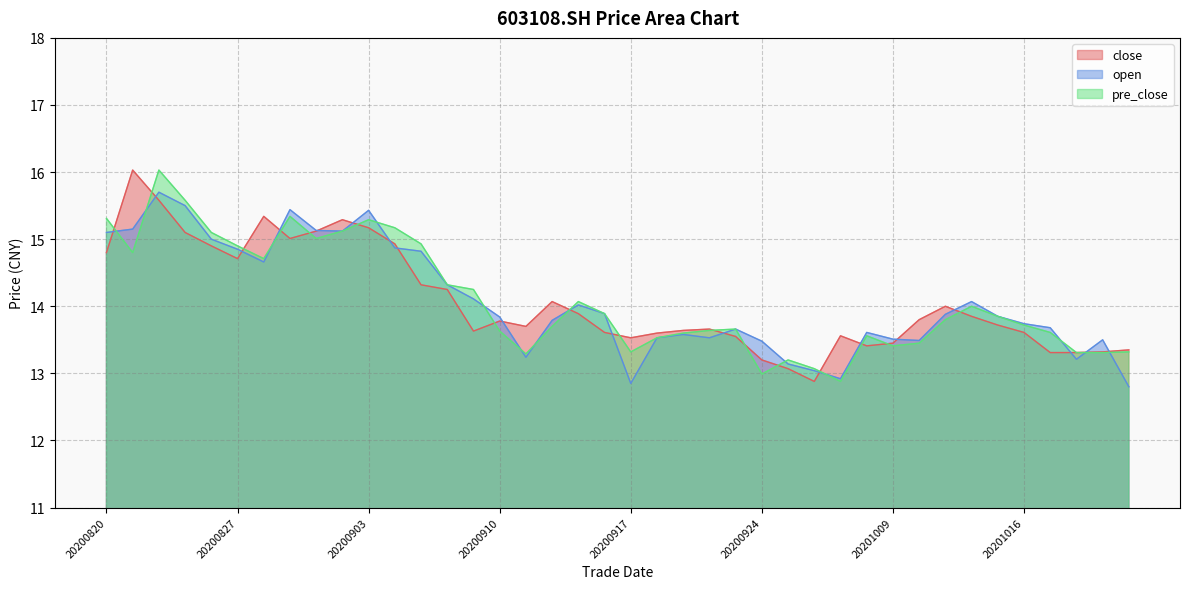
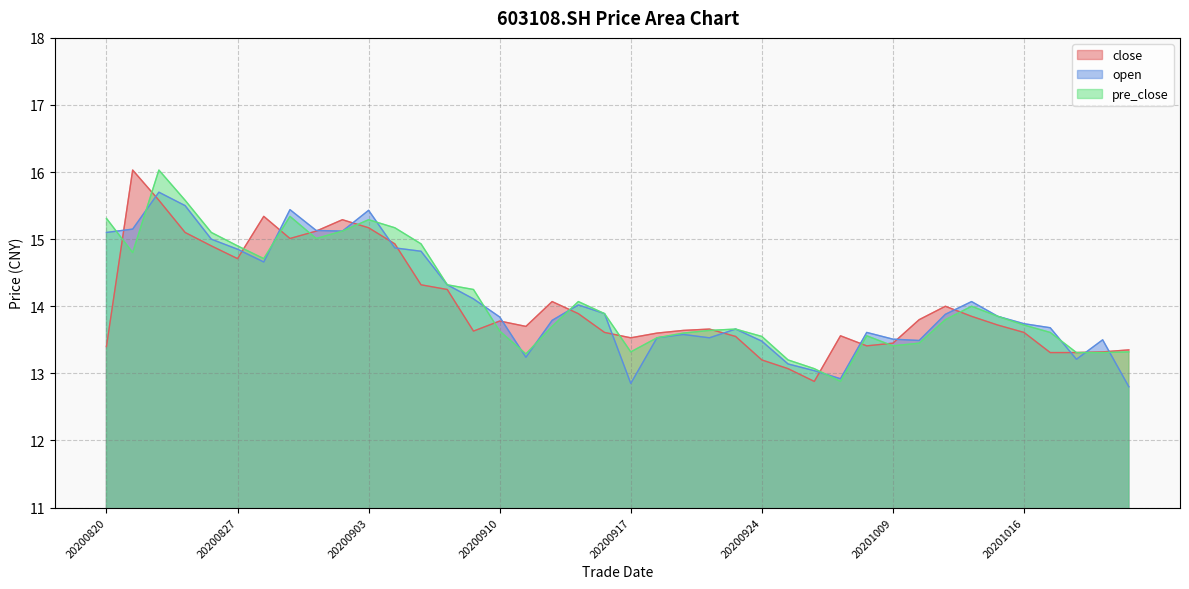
  {
    "close": {
-     "20200820": 14.8,
+     "20200820": 13.4,
      "20200827": 14.7,
      "20200903": 15.2,
      "20200910": 13.8,
      "20200917": 13.5,
      "20200924": 13.2,
      "20201009": 13.5,
      "20201016": 13.6
    },
    "open": {
      "20200820": 15.1,
      "20200827": 14.9,
      "20200903": 15.4,
      "20200910": 13.8,
      "20200917": 12.9,
      "20200924": 13.5,
      "20201009": 13.5
    },
    "pre_close": {
      "20200820": 15.3,
      "20200827": 14.9,
      "20200903": 15.3,
      "20200910": 13.6,
      "20200917": 13.3,
-     "20200924": 13.0,
+     "20200924": 13.6,
      "20201009": 13.4
    }
  }
